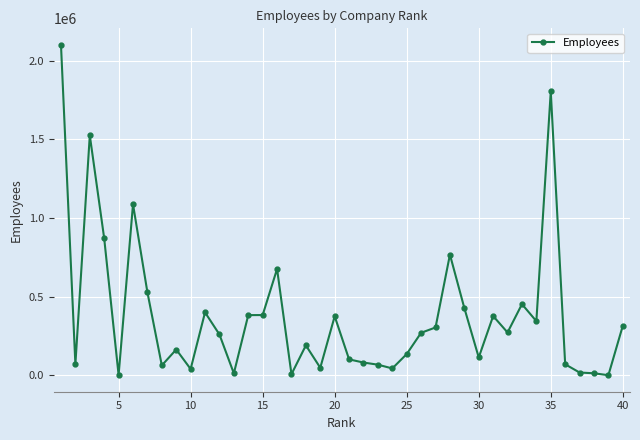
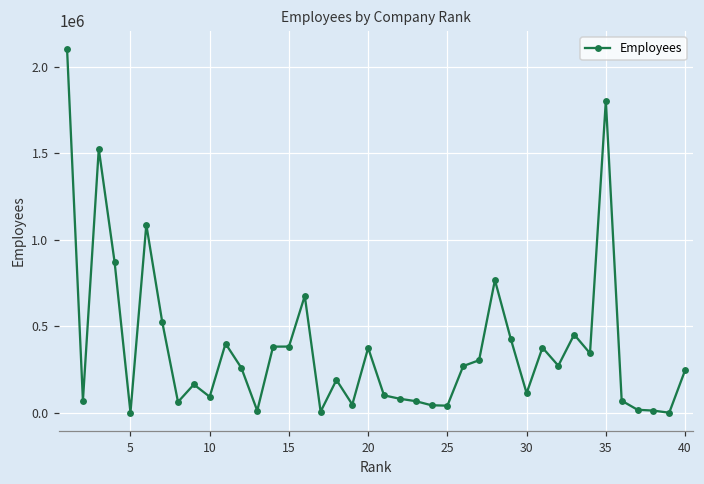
  {
    "5": 0,
-   "10": 40000,
+   "10": 90000,
    "15": 380000,
    "20": 380000,
-   "25": 140000,
+   "25": 40000,
    "30": 110000,
    "35": 1800000,
-   "40": 310000
+   "40": 250000
  }
